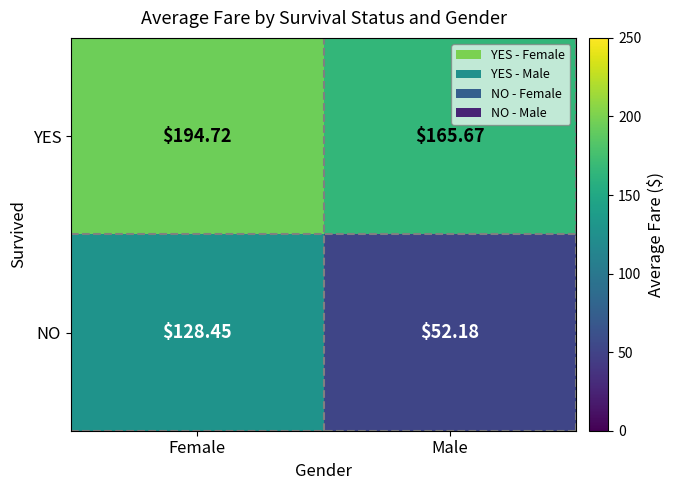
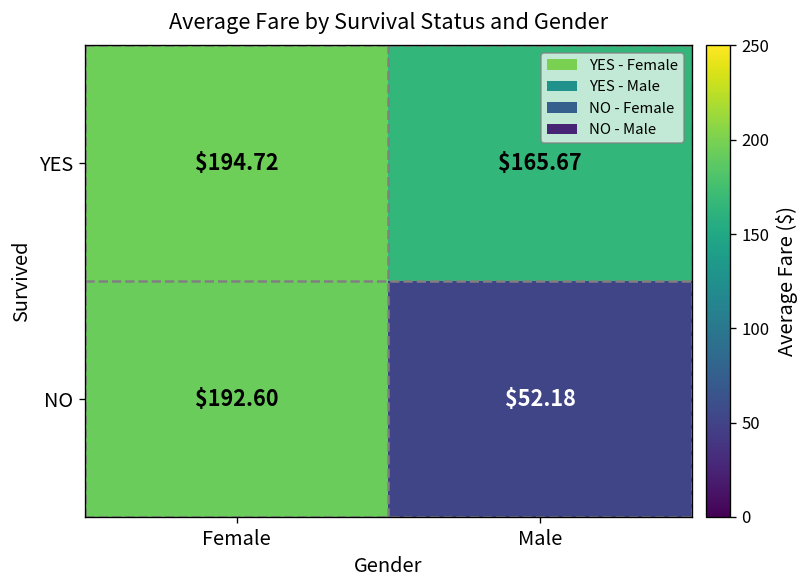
  {
    "YES": {
      "Female": "$194.72",
      "Male": "$165.67"
    },
    "NO": {
-     "Female": "$128.45",
+     "Female": "$192.60",
      "Male": "$52.18"
    }
  }
